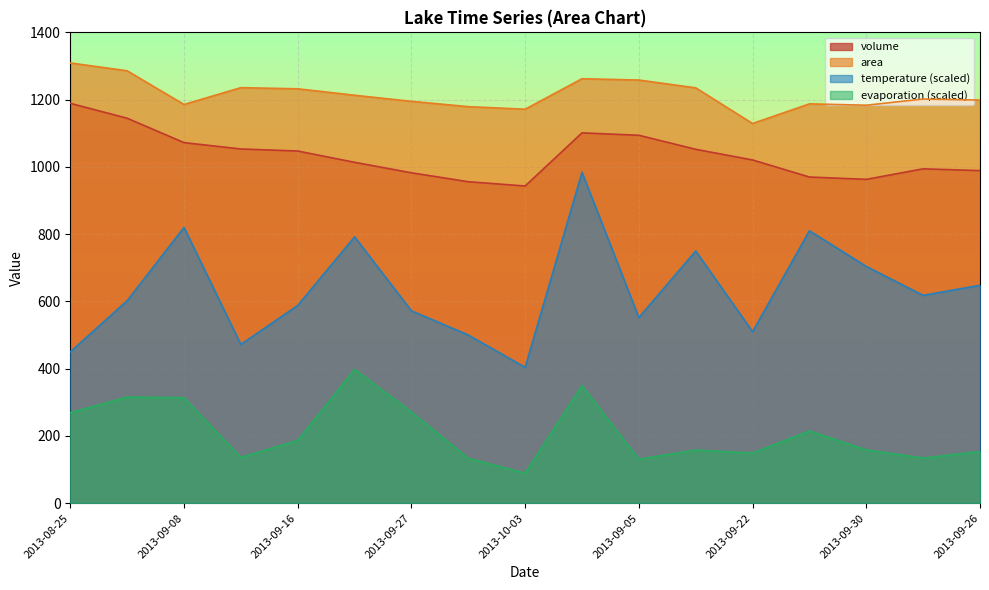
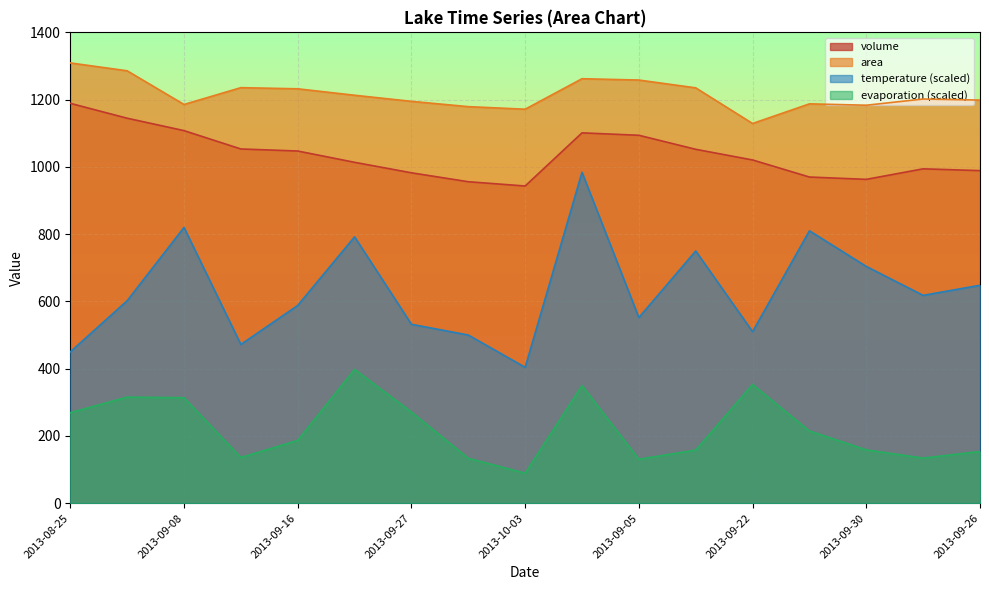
  {
    "volume": {
      "2013-08-25": 1190,
-     "2013-09-08": 1070,
+     "2013-09-08": 1110,
      "2013-09-16": 1050,
      "2013-09-27": 980,
      "2013-10-03": 940,
      "2013-09-05": 1090,
      "2013-09-22": 1020,
      "2013-09-30": 960,
      "2013-09-26": 990
    },
    "area": {
      "2013-08-25": 1310,
      "2013-09-08": 1190,
      "2013-09-16": 1230,
      "2013-09-27": 1190,
      "2013-10-03": 1170,
      "2013-09-05": 1260,
      "2013-09-22": 1130,
      "2013-09-26": 1200
    },
    "temperature (scaled)": {
      "2013-08-25": 450,
      "2013-09-08": 820,
      "2013-09-16": 590,
-     "2013-09-27": 570,
+     "2013-09-27": 530,
      "2013-10-03": 400,
      "2013-09-05": 550,
      "2013-09-22": 510,
      "2013-09-30": 700,
      "2013-09-26": 650
    },
    "evaporation (scaled)": {
      "2013-08-25": 270,
      "2013-09-08": 310,
      "2013-09-16": 190,
      "2013-09-27": 270,
      "2013-10-03": 90,
      "2013-09-05": 130,
-     "2013-09-22": 150,
+     "2013-09-22": 350,
      "2013-09-30": 160,
      "2013-09-26": 150
    }
  }
